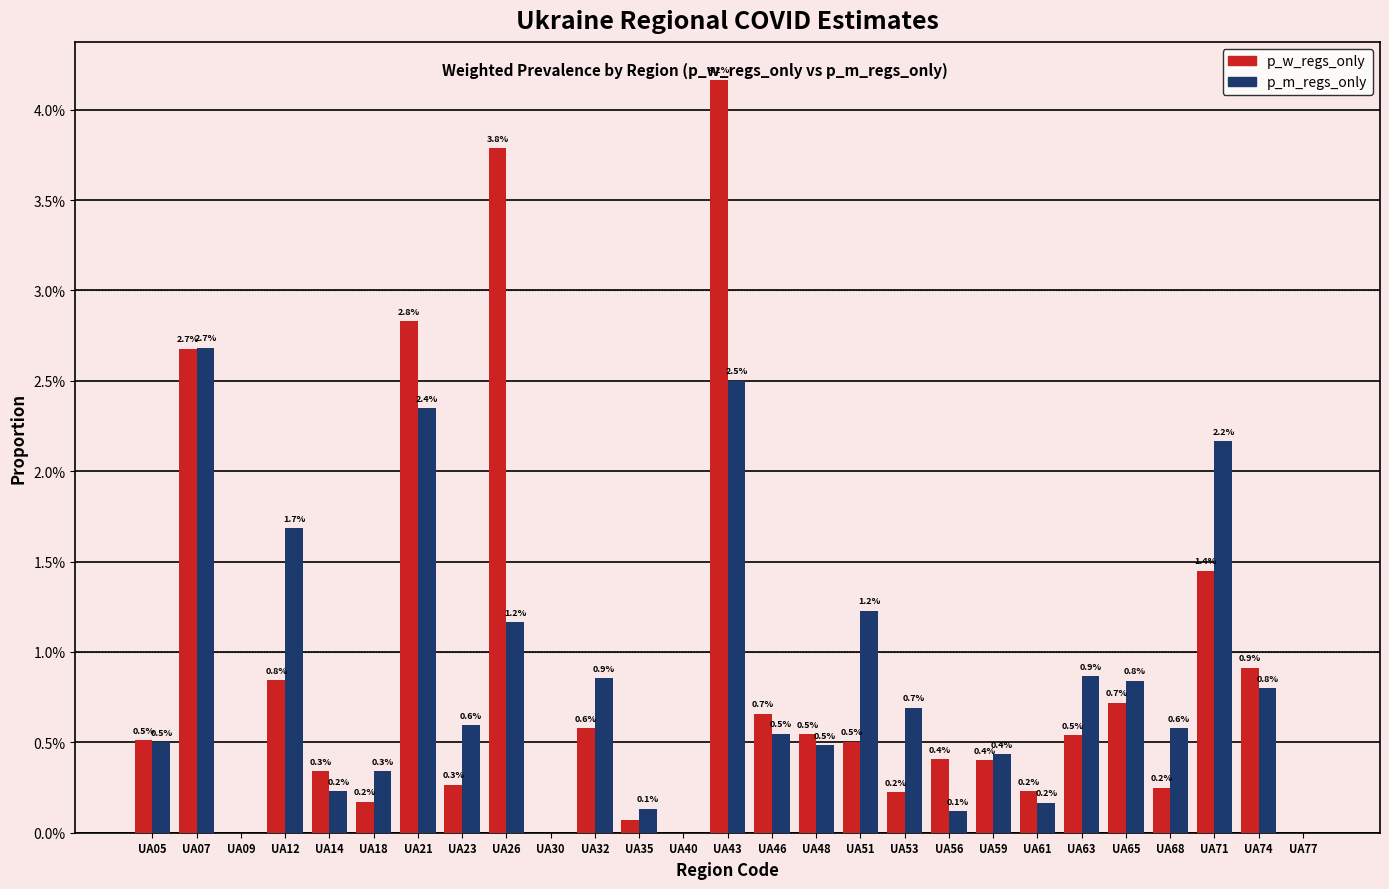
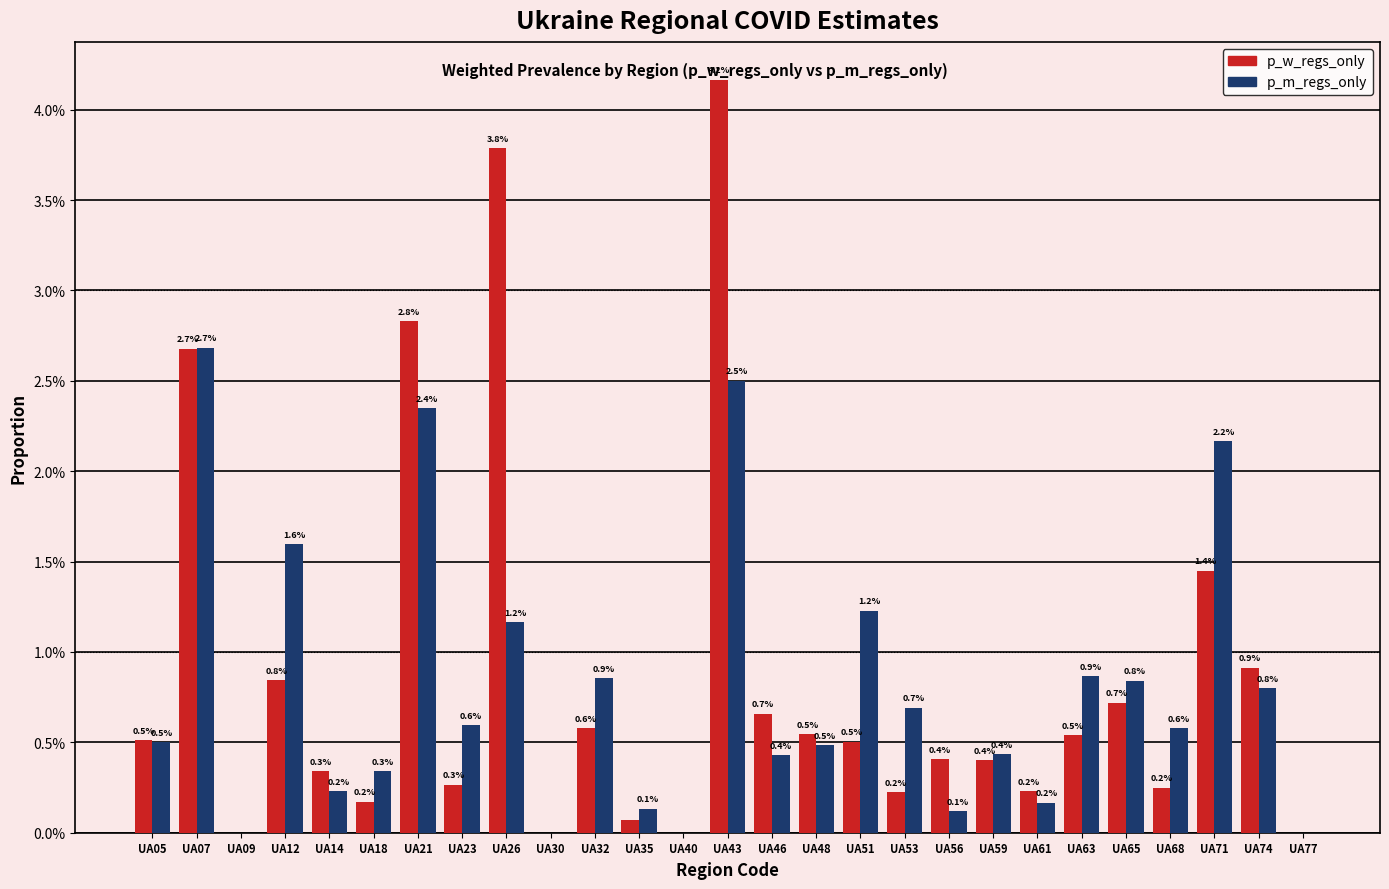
  {
    "p_w_regs_only": {
      "UA12": "0.8%",
      "UA14": "0.3%",
      "UA18": "0.2%",
      "UA21": "2.8%",
      "UA23": "0.3%",
      "UA26": "3.8%",
      "UA32": "0.6%",
      "UA43": "4.2%",
      "UA46": "0.7%",
      "UA48": "0.5%",
      "UA51": "0.5%",
      "UA53": "0.2%",
      "UA56": "0.4%",
      "UA59": "0.4%",
      "UA61": "0.2%",
      "UA63": "0.5%",
      "UA65": "0.7%",
      "UA68": "0.2%",
      "UA71": "1.4%",
      "UA74": "0.9%"
    },
    "p_m_regs_only": {
-     "UA12": "1.7%",
+     "UA12": "1.6%",
      "UA14": "0.2%",
      "UA18": "0.3%",
      "UA21": "2.4%",
      "UA23": "0.6%",
      "UA26": "1.2%",
      "UA32": "0.9%",
      "UA35": "0.1%",
      "UA43": "2.5%",
-     "UA46": "0.5%",
+     "UA46": "0.4%",
      "UA48": "0.5%",
      "UA51": "1.2%",
      "UA53": "0.7%",
      "UA56": "0.1%",
      "UA59": "0.4%",
      "UA61": "0.2%",
      "UA63": "0.9%",
      "UA65": "0.8%",
      "UA68": "0.6%",
      "UA71": "2.2%",
      "UA74": "0.8%"
    }
  }
